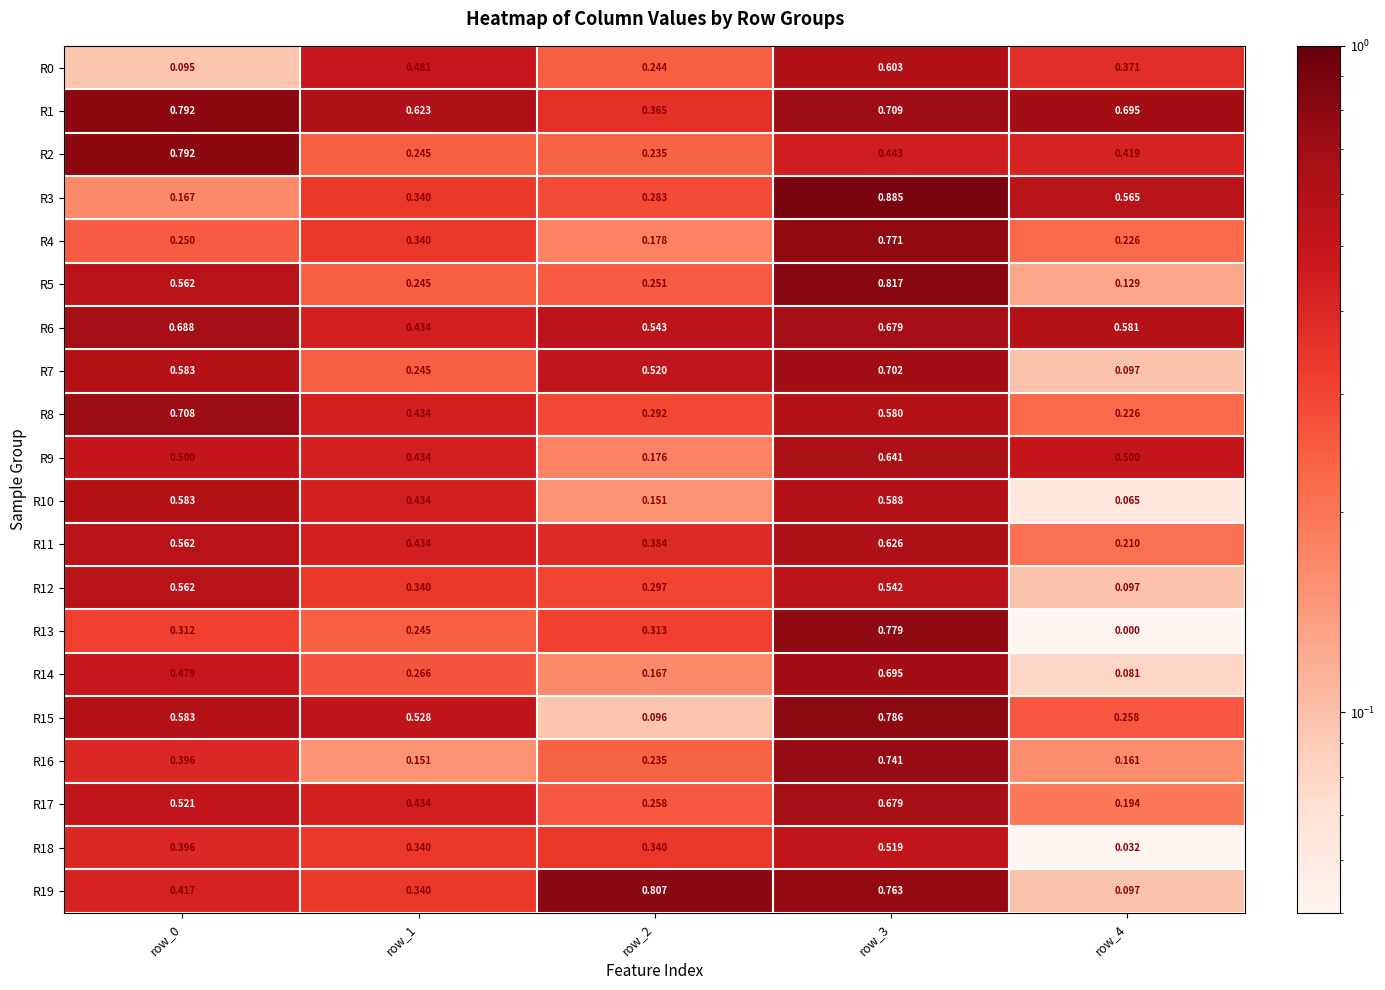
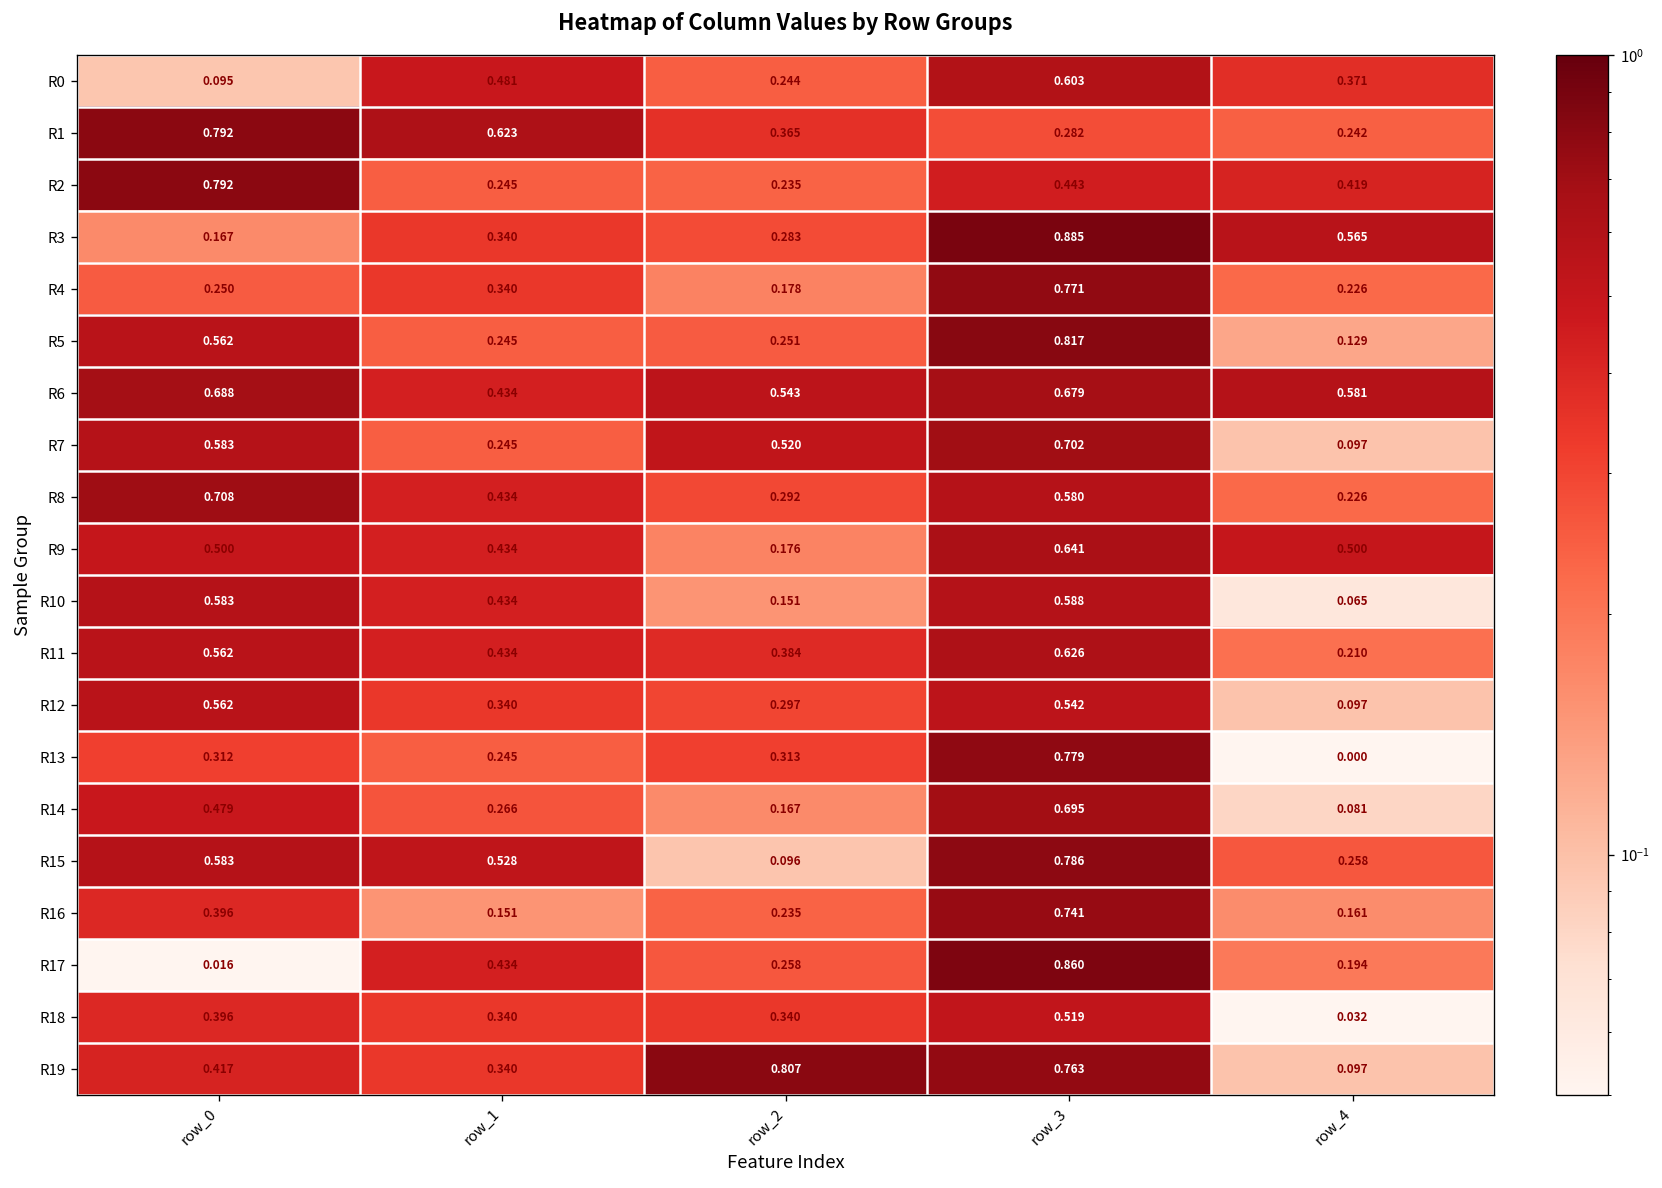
  {
    "R0": {
      "row_0": 0.095,
      "row_1": 0.481,
      "row_2": 0.244,
      "row_3": 0.603,
      "row_4": 0.371
    },
    "R1": {
      "row_0": 0.792,
      "row_1": 0.623,
      "row_2": 0.365,
-     "row_3": 0.709,
-     "row_4": 0.695
+     "row_3": 0.282,
+     "row_4": 0.242
    },
    "R2": {
      "row_0": 0.792,
      "row_1": 0.245,
      "row_2": 0.235,
      "row_3": 0.443,
      "row_4": 0.419
    },
    "R3": {
      "row_0": 0.167,
      "row_1": 0.340,
      "row_2": 0.283,
      "row_3": 0.885,
      "row_4": 0.565
    },
    "R4": {
      "row_0": 0.250,
      "row_1": 0.340,
      "row_2": 0.178,
      "row_3": 0.771,
      "row_4": 0.226
    },
    "R5": {
      "row_0": 0.562,
      "row_1": 0.245,
      "row_2": 0.251,
      "row_3": 0.817,
      "row_4": 0.129
    },
    "R6": {
      "row_0": 0.688,
      "row_1": 0.434,
      "row_2": 0.543,
      "row_3": 0.679,
      "row_4": 0.581
    },
    "R7": {
      "row_0": 0.583,
      "row_1": 0.245,
      "row_2": 0.520,
      "row_3": 0.702,
      "row_4": 0.097
    },
    "R8": {
      "row_0": 0.708,
      "row_1": 0.434,
      "row_2": 0.292,
      "row_3": 0.580,
      "row_4": 0.226
    },
    "R9": {
      "row_0": 0.500,
      "row_1": 0.434,
      "row_2": 0.176,
      "row_3": 0.641,
      "row_4": 0.500
    },
    "R10": {
      "row_0": 0.583,
      "row_1": 0.434,
      "row_2": 0.151,
      "row_3": 0.588,
      "row_4": 0.065
    },
    "R11": {
      "row_0": 0.562,
      "row_1": 0.434,
      "row_2": 0.384,
      "row_3": 0.626,
      "row_4": 0.210
    },
    "R12": {
      "row_0": 0.562,
      "row_1": 0.340,
      "row_2": 0.297,
      "row_3": 0.542,
      "row_4": 0.097
    },
    "R13": {
      "row_0": 0.312,
      "row_1": 0.245,
      "row_2": 0.313,
      "row_3": 0.779,
      "row_4": 0.000
    },
    "R14": {
      "row_0": 0.479,
      "row_1": 0.266,
      "row_2": 0.167,
      "row_3": 0.695,
      "row_4": 0.081
    },
    "R15": {
      "row_0": 0.583,
      "row_1": 0.528,
      "row_2": 0.096,
      "row_3": 0.786,
      "row_4": 0.258
    },
    "R16": {
      "row_0": 0.396,
      "row_1": 0.151,
      "row_2": 0.235,
      "row_3": 0.741,
      "row_4": 0.161
    },
    "R17": {
-     "row_0": 0.521,
+     "row_0": 0.016,
      "row_1": 0.434,
      "row_2": 0.258,
-     "row_3": 0.679,
+     "row_3": 0.860,
      "row_4": 0.194
    },
    "R18": {
      "row_0": 0.396,
      "row_1": 0.340,
      "row_2": 0.340,
      "row_3": 0.519,
      "row_4": 0.032
    },
    "R19": {
      "row_0": 0.417,
      "row_1": 0.340,
      "row_2": 0.807,
      "row_3": 0.763,
      "row_4": 0.097
    }
  }
